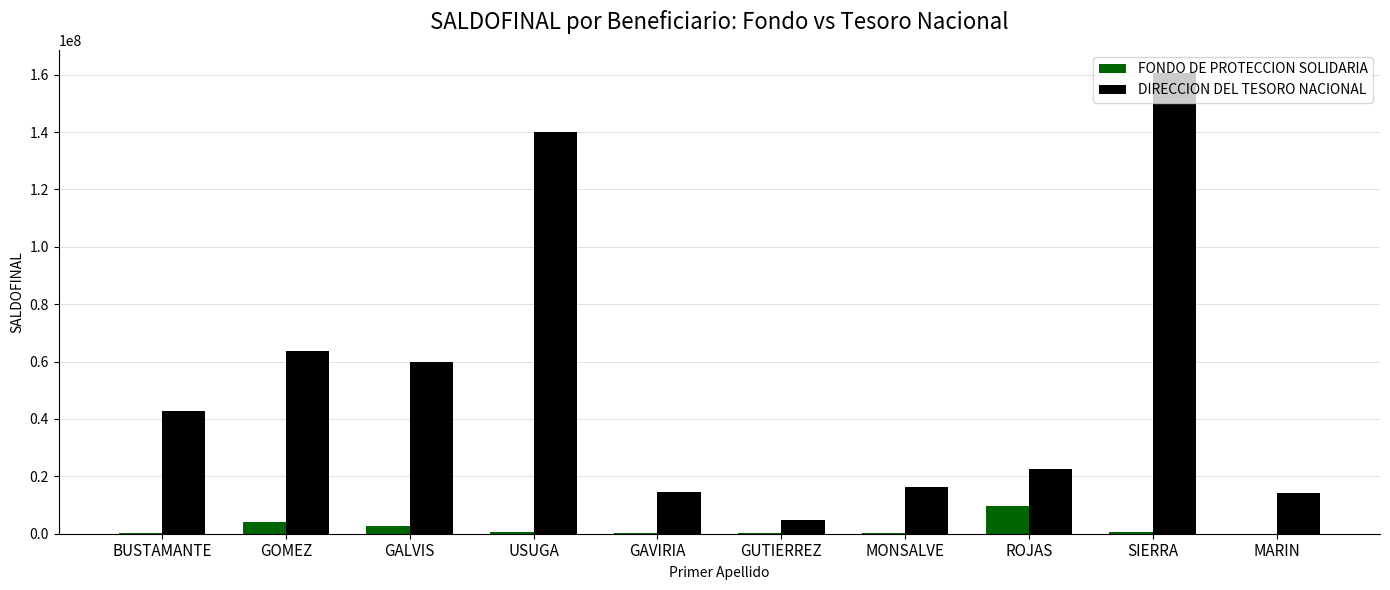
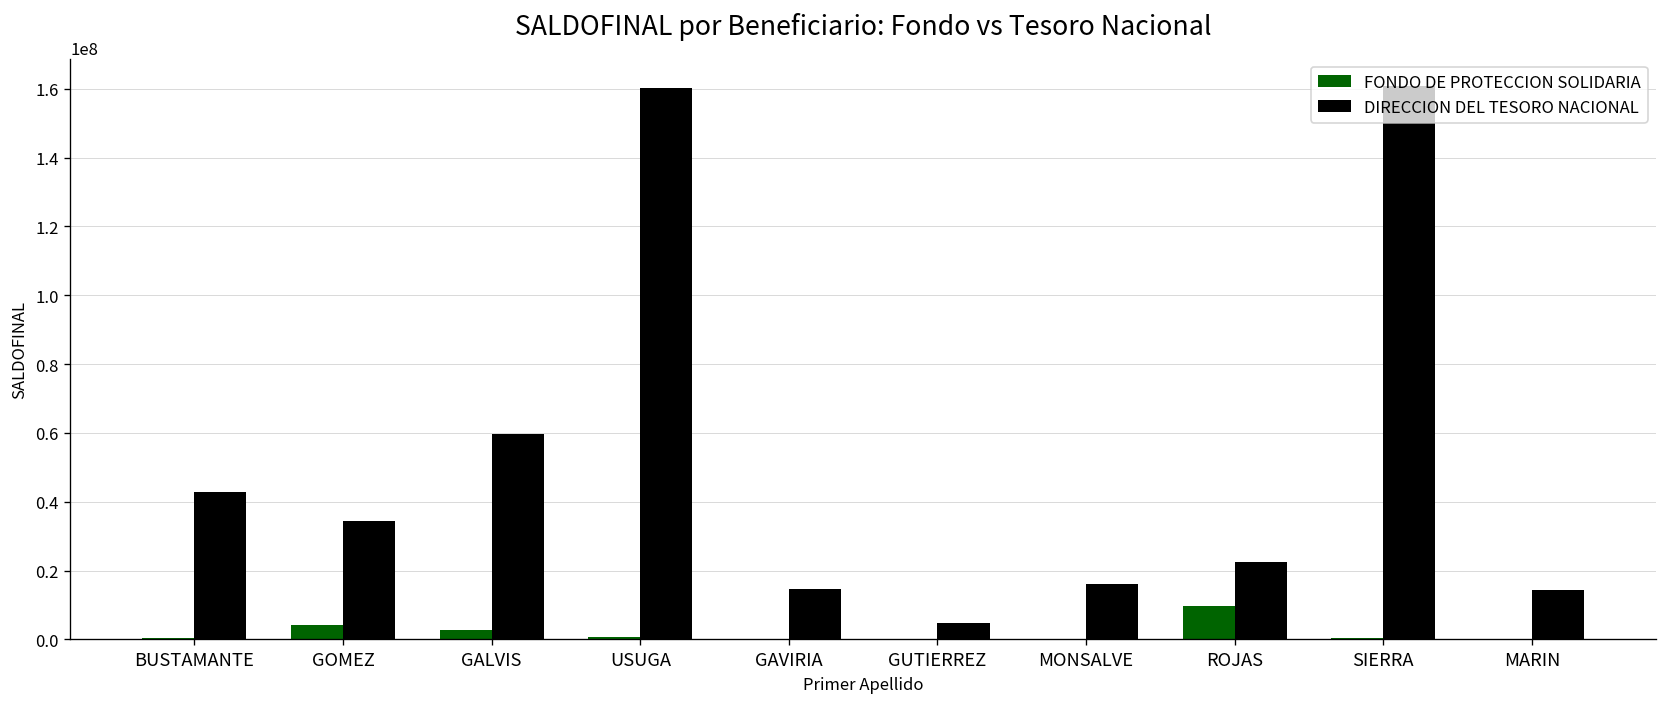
  {
    "FONDO DE PROTECCION SOLIDARIA": {
      "GOMEZ": 4000000,
      "GALVIS": 3000000,
      "ROJAS": 10000000
    },
    "DIRECCION DEL TESORO NACIONAL": {
      "BUSTAMANTE": 43000000,
-     "GOMEZ": 64000000,
+     "GOMEZ": 34000000,
      "GALVIS": 60000000,
-     "USUGA": 140000000,
+     "USUGA": 160000000,
      "GAVIRIA": 15000000,
      "GUTIERREZ": 5000000,
      "MONSALVE": 16000000,
      "ROJAS": 22000000,
      "MARIN": 14000000
    }
  }
